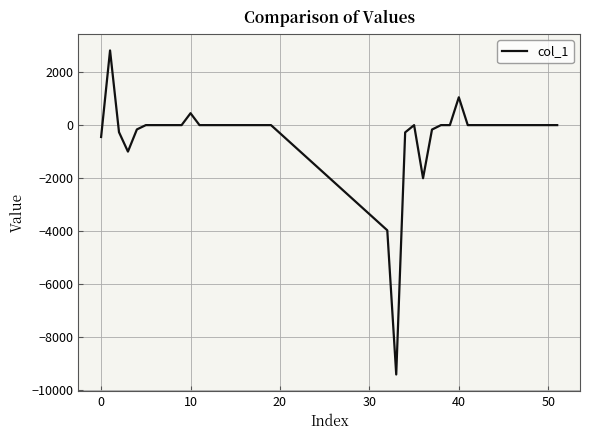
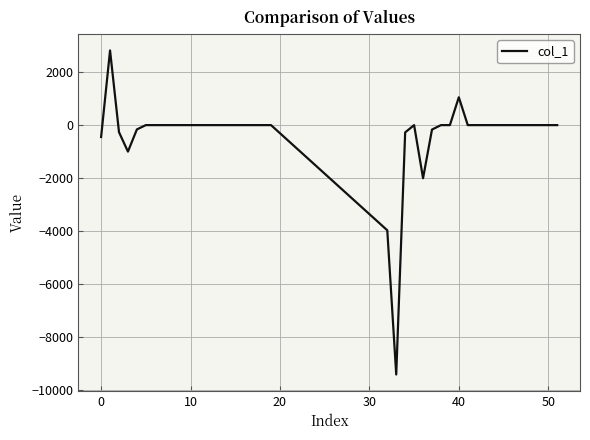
  {
    "0": -400,
-   "10": 500,
+   "10": 0,
    "40": 1100,
    "50": 0
  }
